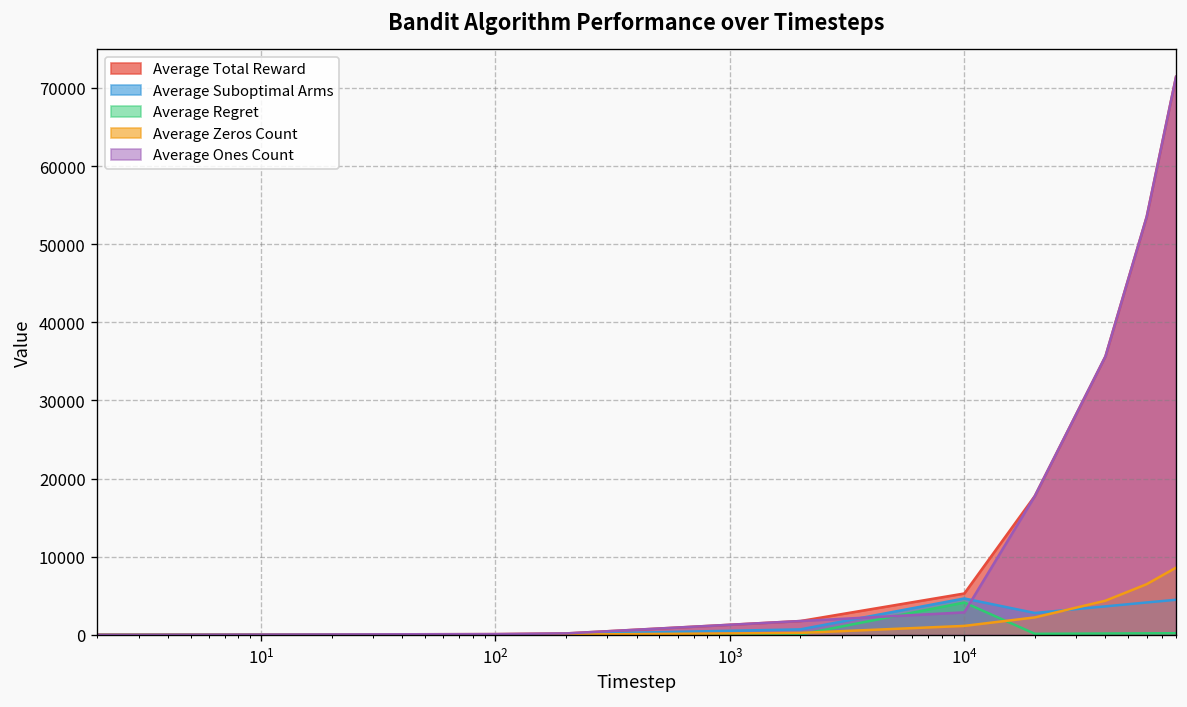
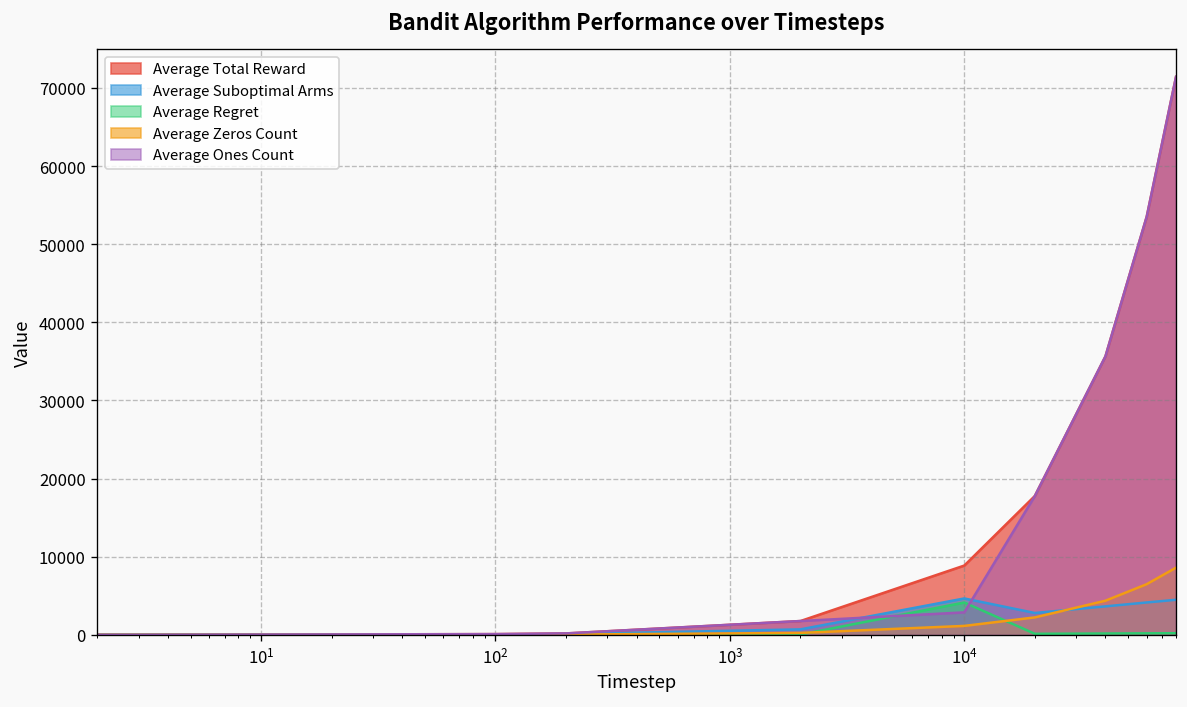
  {
    "Average Total Reward": {
-     "10^4": 5000
+     "10^4": 9000
    },
    "Average Suboptimal Arms": {
      "10^4": 5000
    },
    "Average Regret": {
      "10^4": 4000
    },
    "Average Zeros Count": {
      "10^4": 1000
    },
    "Average Ones Count": {
      "10^4": 3000
    }
  }
